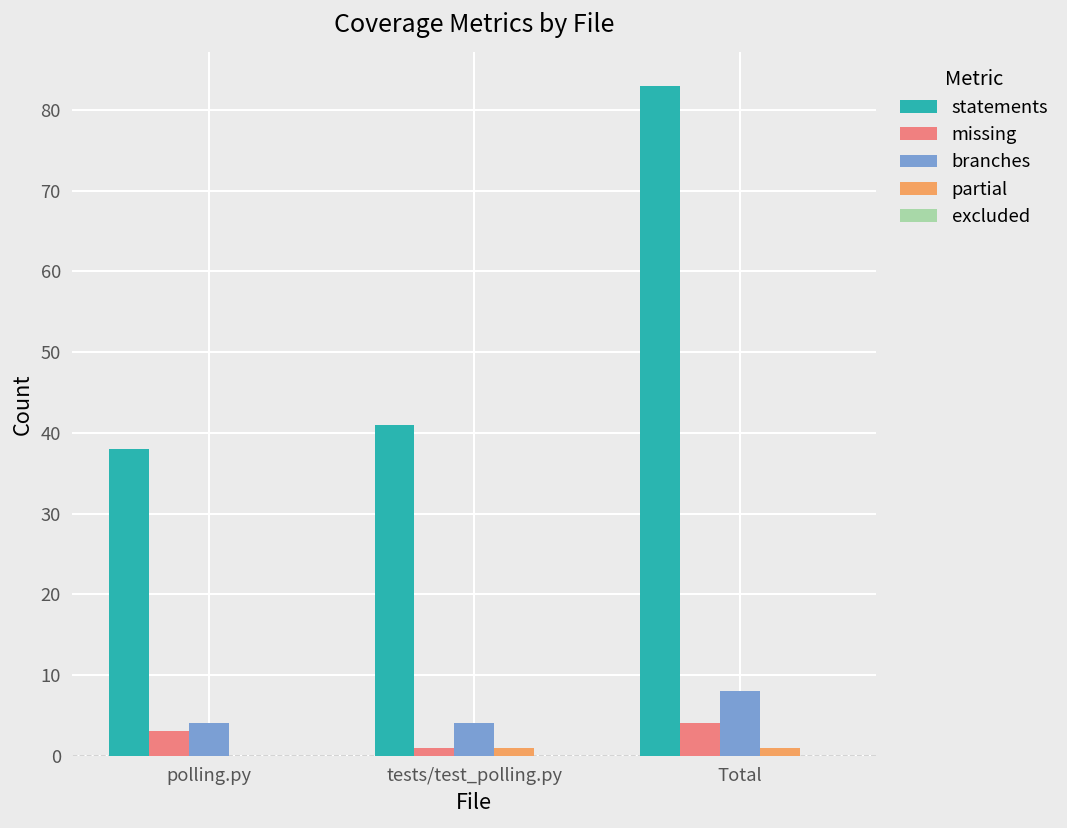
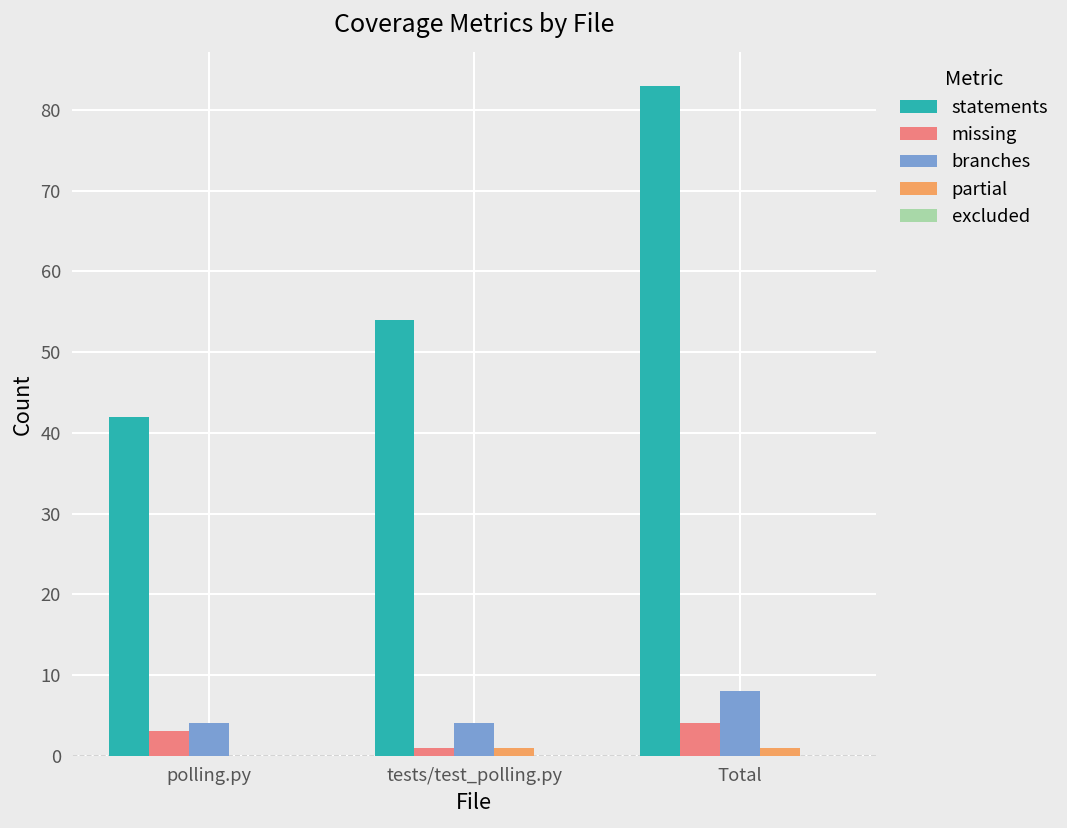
  {
    "statements": {
-     "polling.py": 38,
-     "tests/test_polling.py": 41,
+     "polling.py": 42,
+     "tests/test_polling.py": 54,
      "Total": 83
    },
    "branches": {
      "polling.py": 4,
      "tests/test_polling.py": 4,
      "Total": 8
    },
    "excluded": {
      "polling.py": 0,
      "tests/test_polling.py": 0,
      "Total": 0
    }
  }
